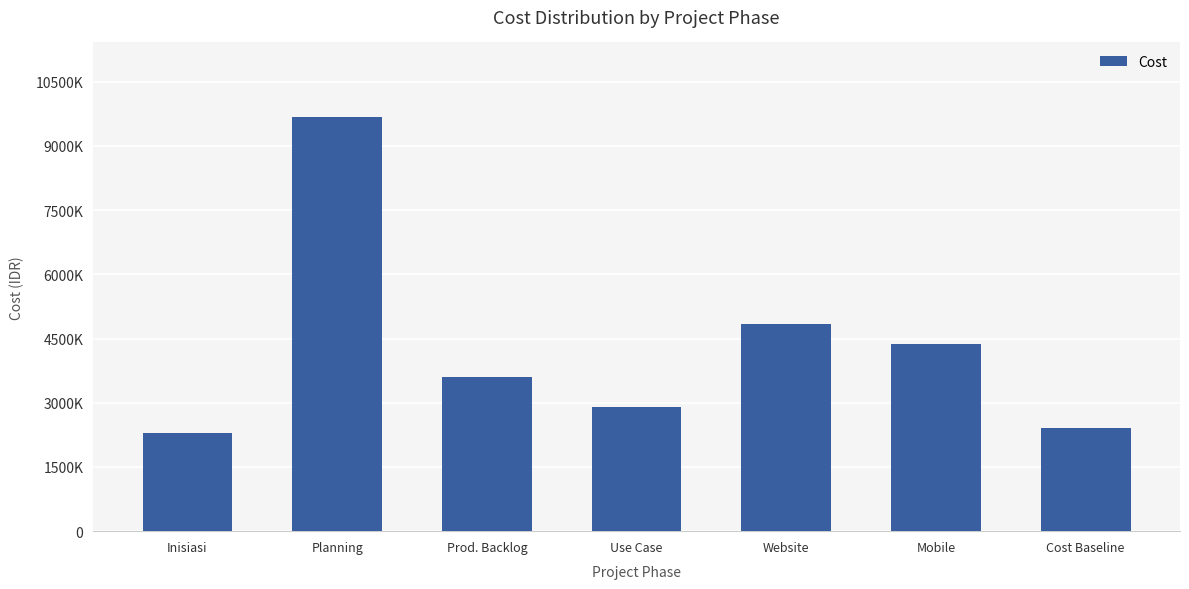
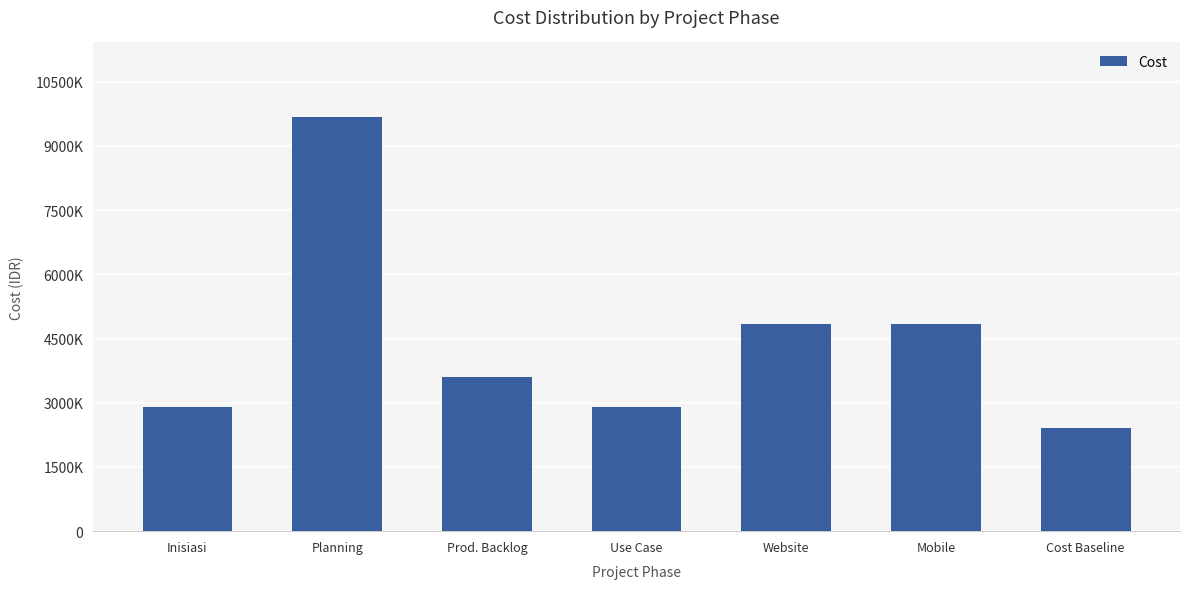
  {
-   "Inisiasi": 2300000,
+   "Inisiasi": 2900000,
    "Planning": 9700000,
    "Prod. Backlog": 3600000,
    "Use Case": 2900000,
    "Website": 4800000,
-   "Mobile": 4400000,
+   "Mobile": 4800000,
    "Cost Baseline": 2400000
  }
